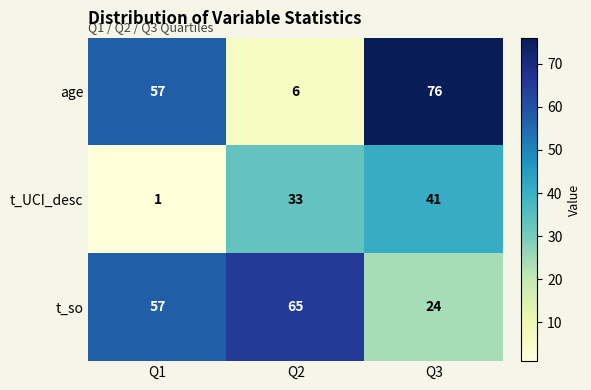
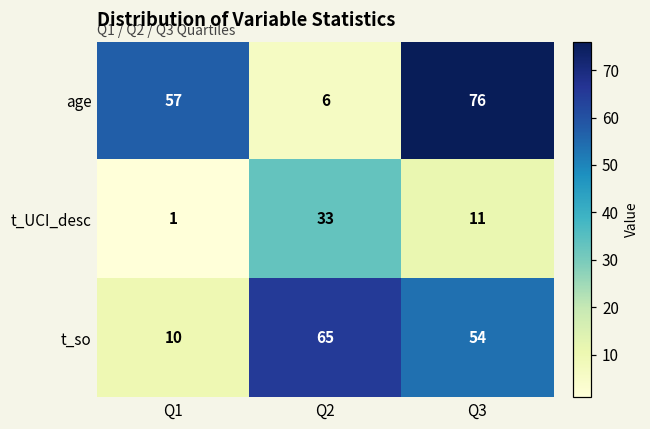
  {
    "age": {
      "Q1": 57,
      "Q2": 6,
      "Q3": 76
    },
    "t_UCI_desc": {
      "Q1": 1,
      "Q2": 33,
-     "Q3": 41
+     "Q3": 11
    },
    "t_so": {
-     "Q1": 57,
+     "Q1": 10,
      "Q2": 65,
-     "Q3": 24
+     "Q3": 54
    }
  }
